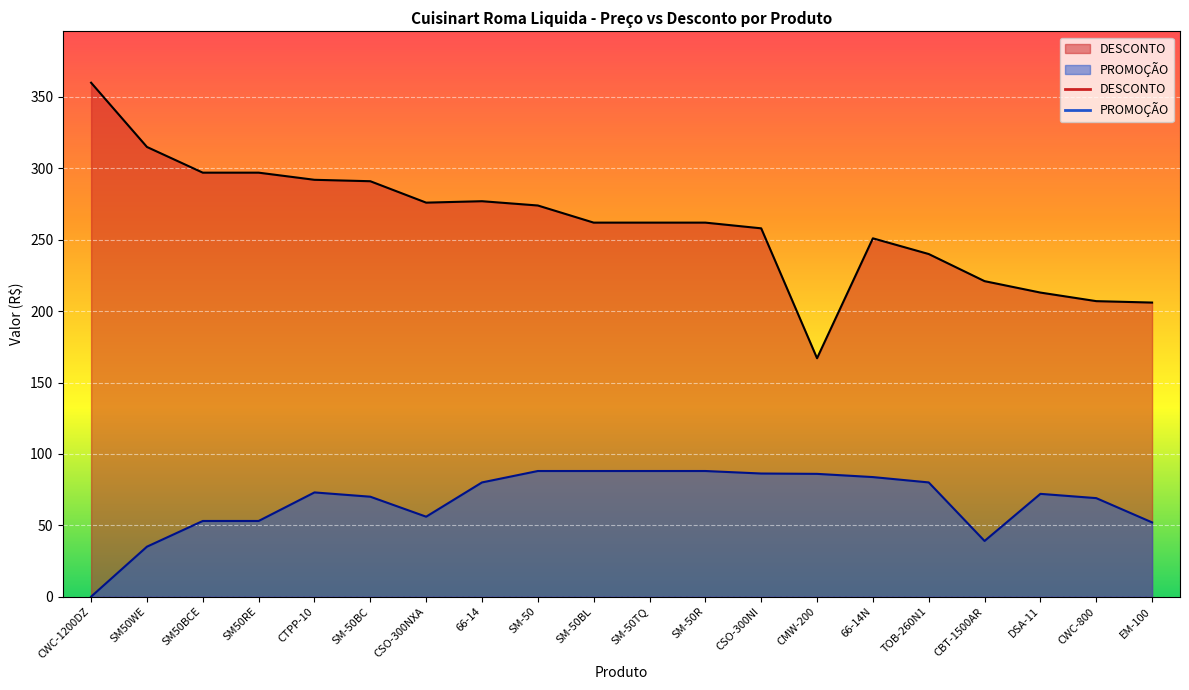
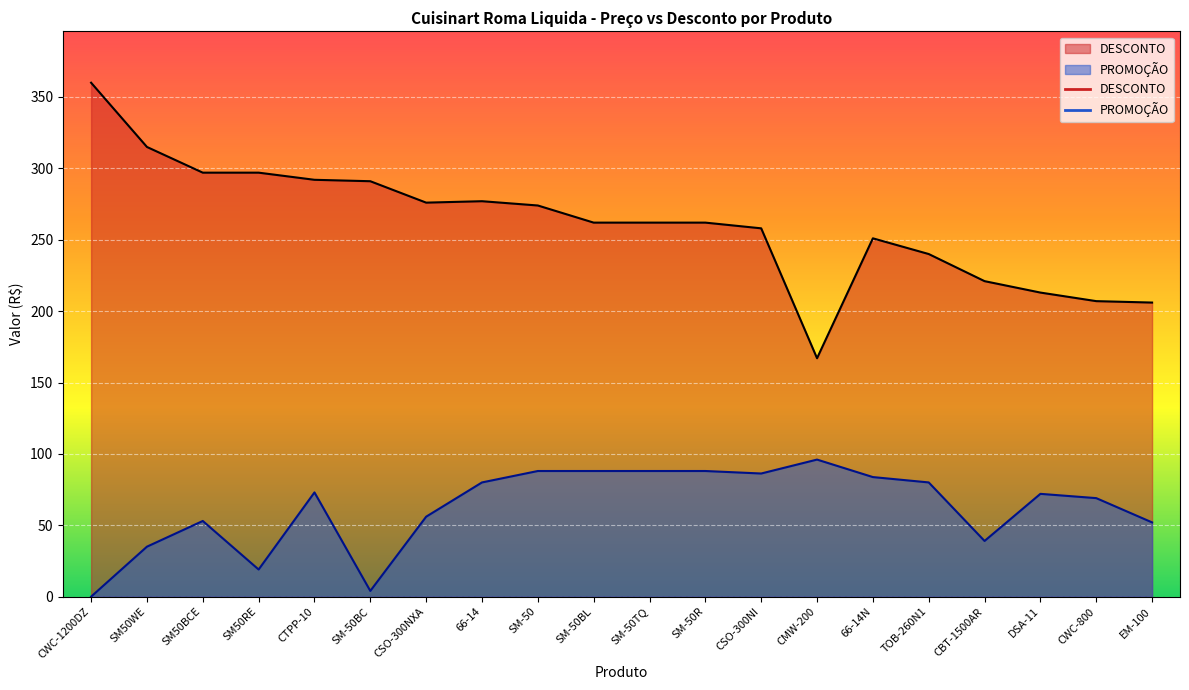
  {
    "DESCONTO": {
      "CWC-1200DZ": 360,
      "SM50WE": 315,
      "SM50BCE": 297,
      "SM50RE": 297,
      "CTPP-10": 292,
      "SM-50BC": 291,
      "CSO-300NXA": 276,
      "66-14": 277,
      "SM-50": 274,
      "SM-50BL": 262,
      "SM-50TQ": 262,
      "SM-50R": 262,
      "CSO-300NI": 258,
      "CMW-200": 167,
      "66-14N": 251,
      "TOB-260N1": 240,
      "CBT-1500AR": 221,
      "DSA-11": 213,
      "CWC-800": 207,
      "EM-100": 206
    },
    "PROMOÇÃO": {
      "CWC-1200DZ": 0,
      "SM50WE": 35,
      "SM50BCE": 53,
-     "SM50RE": 53,
+     "SM50RE": 19,
      "CTPP-10": 73,
-     "SM-50BC": 70,
+     "SM-50BC": 4,
      "CSO-300NXA": 56,
      "66-14": 80,
      "SM-50": 88,
      "SM-50BL": 88,
      "SM-50TQ": 88,
      "SM-50R": 88,
      "CSO-300NI": 86,
-     "CMW-200": 86,
+     "CMW-200": 96,
      "66-14N": 84,
      "TOB-260N1": 80,
      "CBT-1500AR": 39,
      "DSA-11": 72,
      "CWC-800": 69,
      "EM-100": 52
    }
  }
